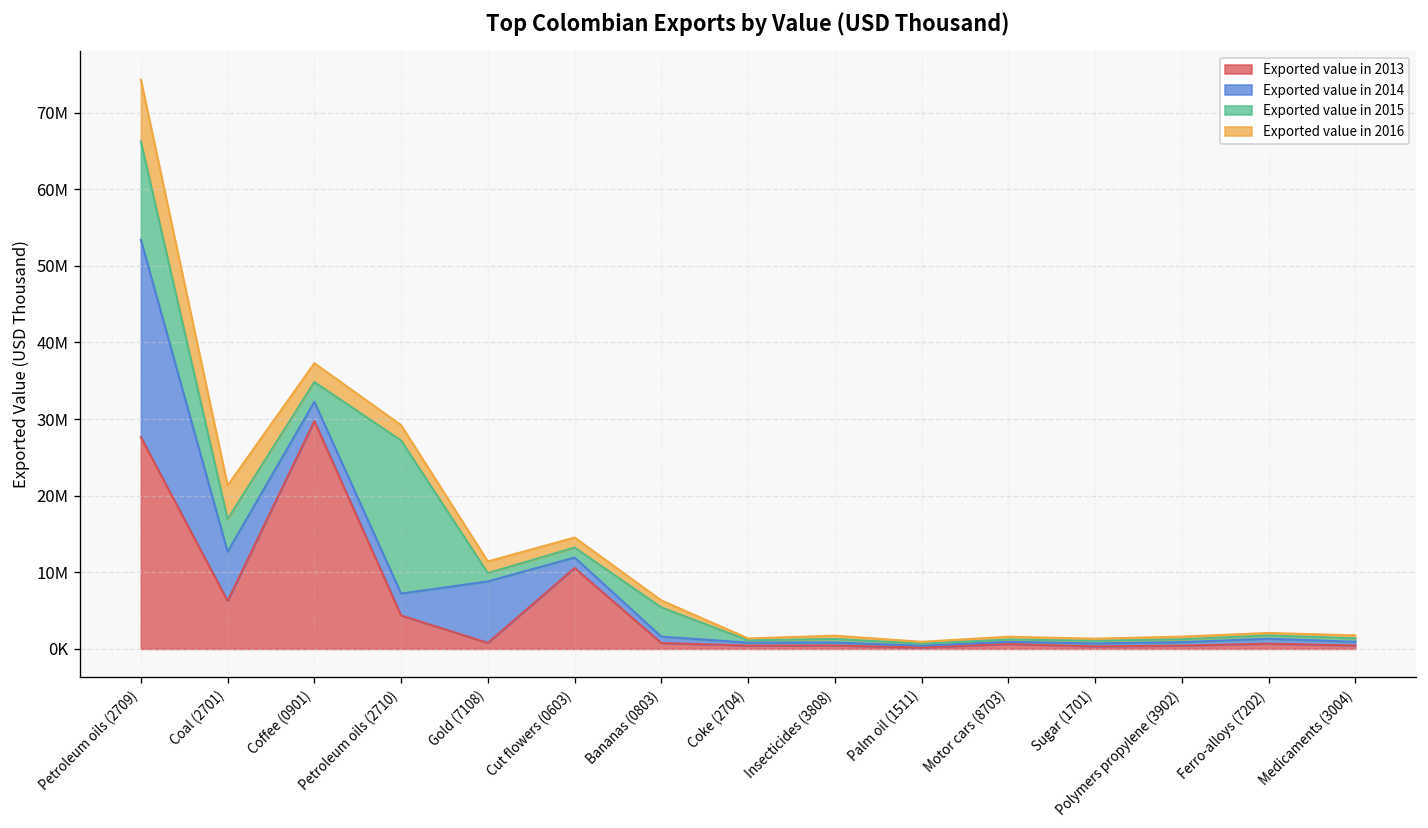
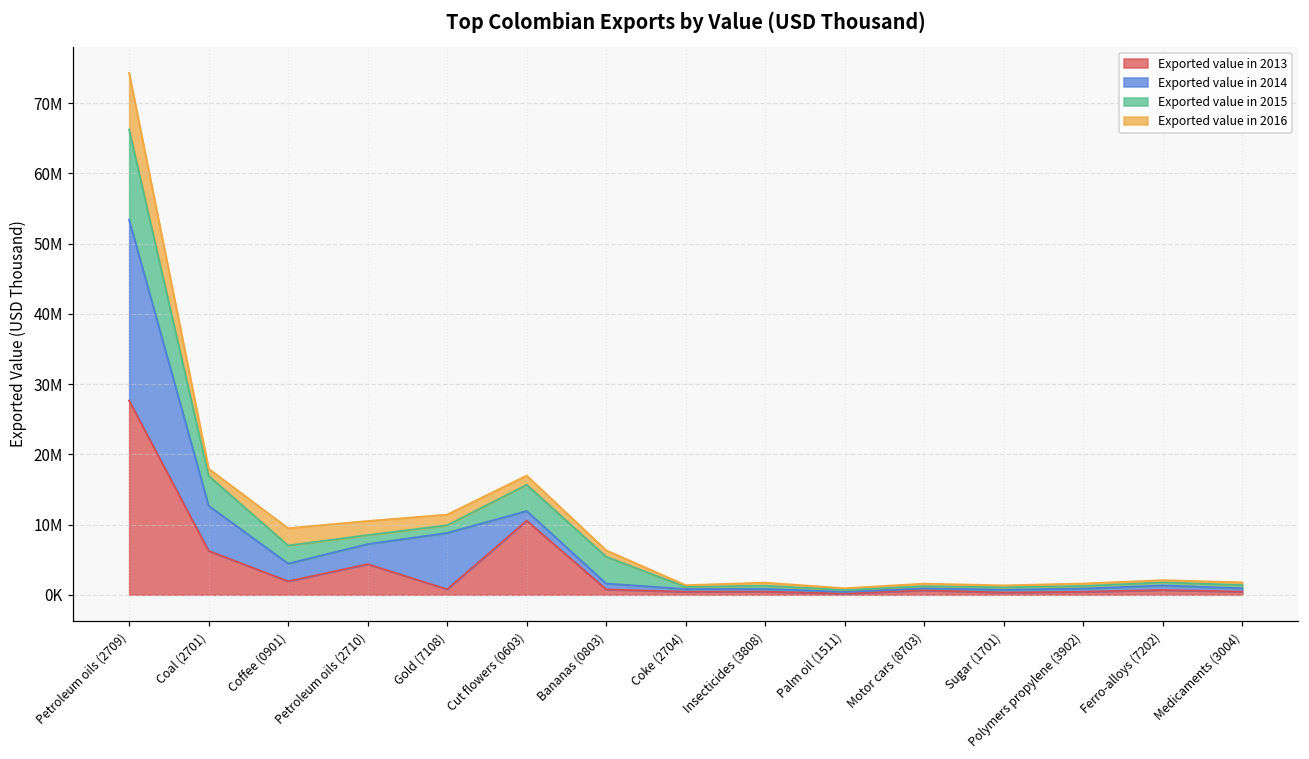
  {
    "Exported value in 2013": {
      "Petroleum oils (2709)": 28000000,
      "Coal (2701)": 6000000,
-     "Coffee (0901)": 30000000,
+     "Coffee (0901)": 2000000,
      "Petroleum oils (2710)": 4000000,
      "Gold (7108)": 1000000,
      "Cut flowers (0603)": 11000000,
      "Bananas (0803)": 1000000,
      "Polymers propylene (3902)": 0,
      "Ferro-alloys (7202)": 1000000,
      "Medicaments (3004)": 0
    },
    "Exported value in 2014": {
      "Petroleum oils (2709)": 26000000,
      "Coal (2701)": 6000000,
      "Coffee (0901)": 3000000,
      "Petroleum oils (2710)": 3000000,
      "Gold (7108)": 8000000,
      "Cut flowers (0603)": 1000000,
      "Bananas (0803)": 1000000,
      "Ferro-alloys (7202)": 1000000,
      "Medicaments (3004)": 0
    },
    "Exported value in 2015": {
      "Petroleum oils (2709)": 13000000,
      "Coal (2701)": 4000000,
      "Coffee (0901)": 3000000,
-     "Petroleum oils (2710)": 20000000,
+     "Petroleum oils (2710)": 1000000,
      "Gold (7108)": 1000000,
-     "Cut flowers (0603)": 1000000,
+     "Cut flowers (0603)": 4000000,
      "Bananas (0803)": 4000000,
      "Insecticides (3808)": 0
    },
    "Exported value in 2016": {
      "Petroleum oils (2709)": 8000000,
-     "Coal (2701)": 4000000,
+     "Coal (2701)": 1000000,
      "Coffee (0901)": 2000000,
      "Petroleum oils (2710)": 2000000,
      "Gold (7108)": 2000000,
      "Cut flowers (0603)": 1000000,
      "Bananas (0803)": 1000000,
      "Insecticides (3808)": 0
    }
  }
